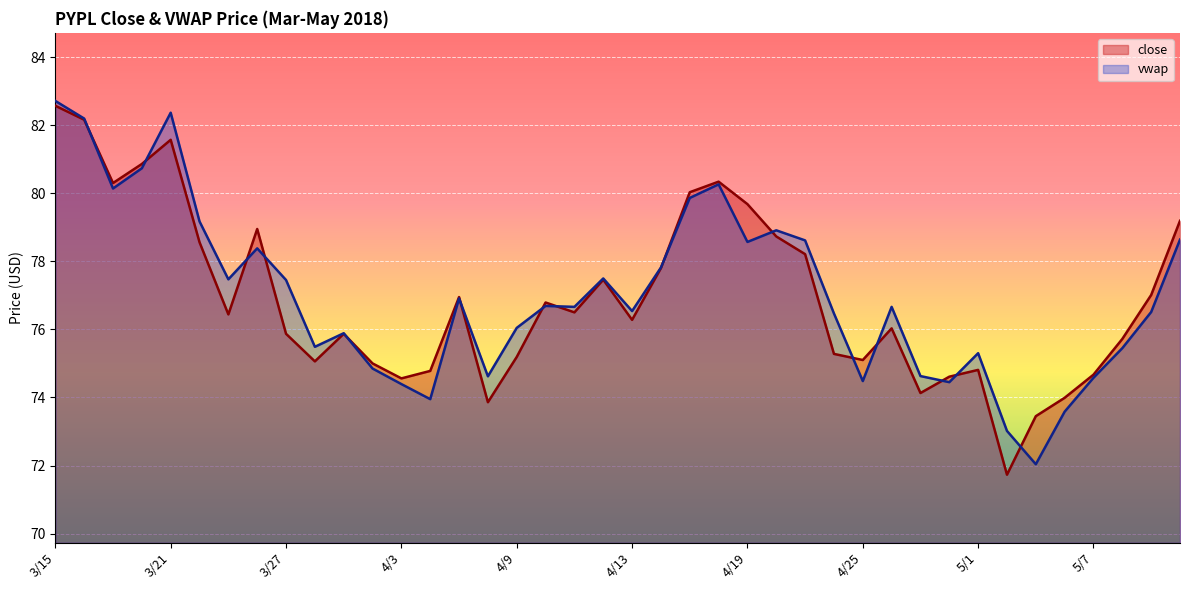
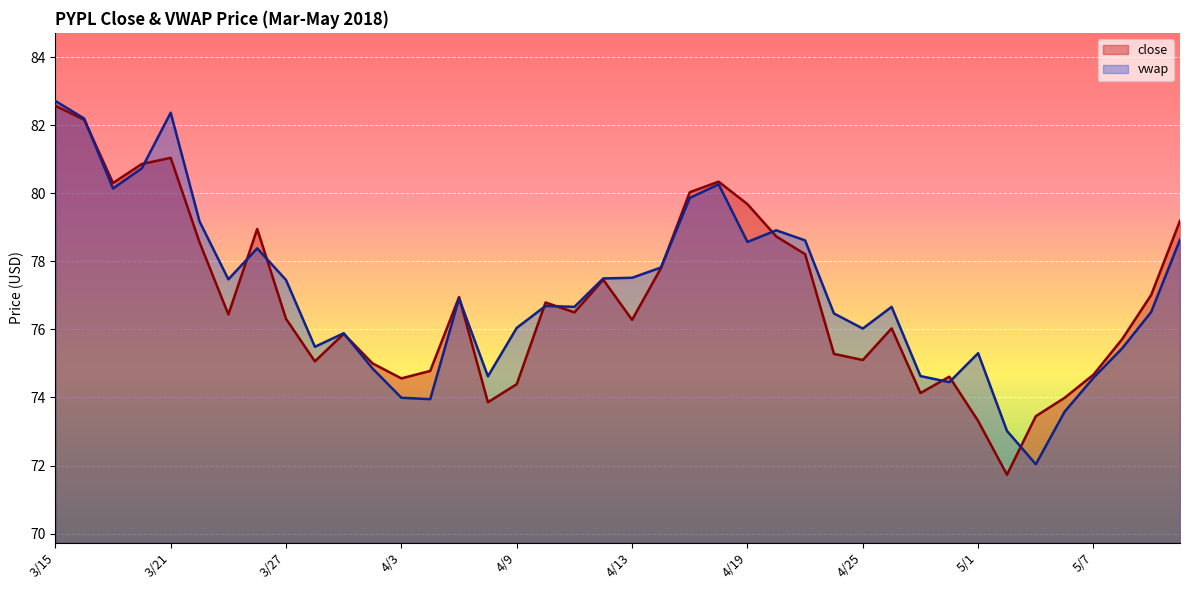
  {
    "close": {
      "3/15": 82.6,
-     "3/21": 81.6,
-     "3/27": 75.9,
+     "3/21": 81.0,
+     "3/27": 76.3,
      "4/3": 74.6,
-     "4/9": 75.2,
+     "4/9": 74.4,
      "4/13": 76.3,
      "4/19": 79.7,
      "4/25": 75.1,
-     "5/1": 74.8,
+     "5/1": 73.3,
      "5/7": 74.7
    },
    "vwap": {
      "3/15": 82.7,
      "3/21": 82.4,
      "3/27": 77.5,
-     "4/3": 74.4,
+     "4/3": 74.0,
      "4/9": 76.0,
-     "4/13": 76.5,
+     "4/13": 77.5,
      "4/19": 78.6,
-     "4/25": 74.5,
+     "4/25": 76.0,
      "5/1": 75.3,
      "5/7": 74.6
    }
  }
